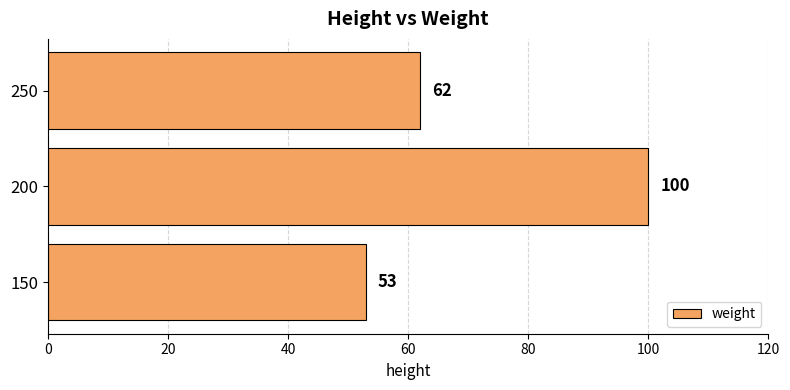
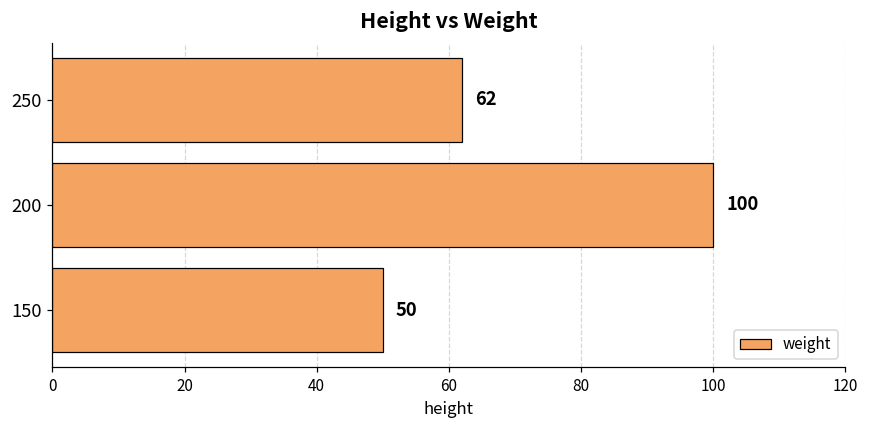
  {
    "250": 62,
    "200": 100,
-   "150": 53
+   "150": 50
  }
